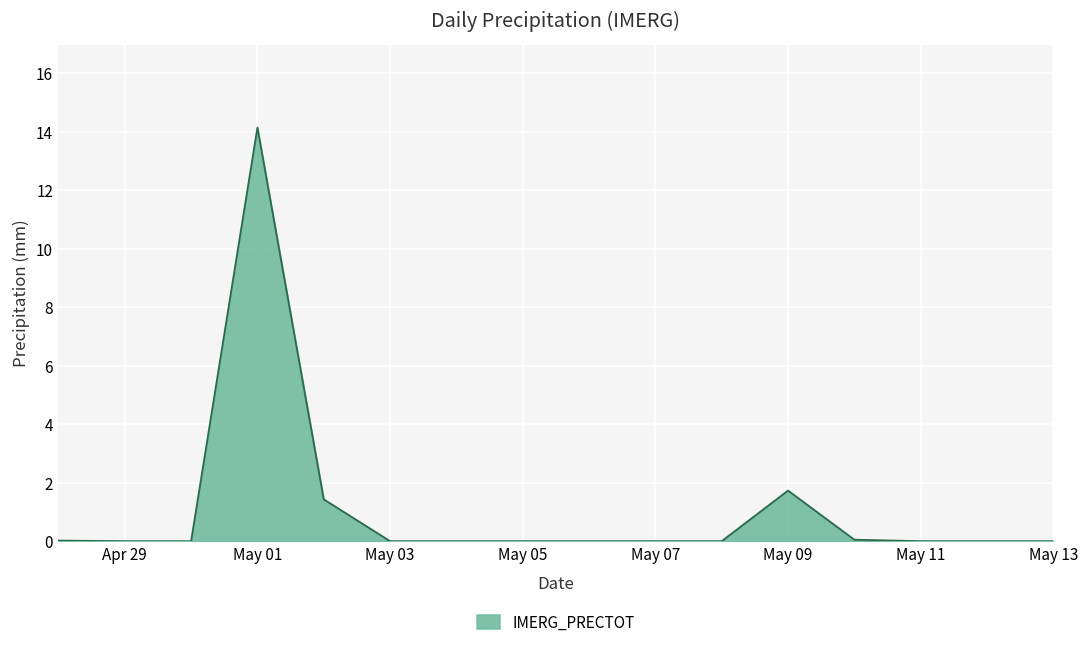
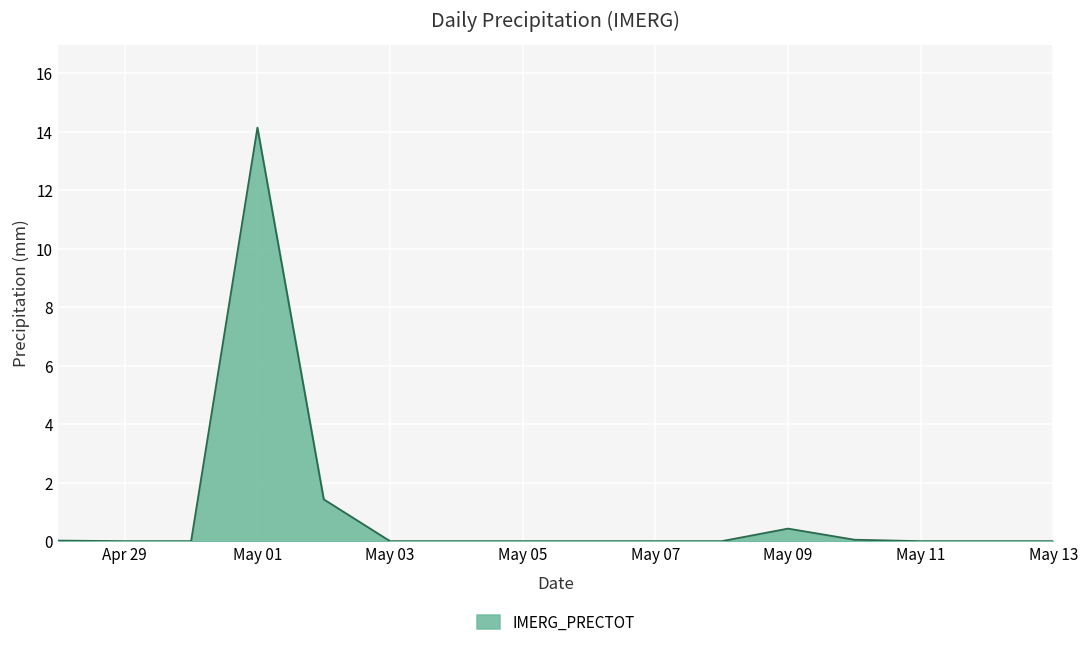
  {
    "Apr 29": 0.0,
    "May 01": 14.1,
    "May 03": 0.0,
    "May 05": 0.0,
    "May 07": 0.0,
-   "May 09": 1.7,
+   "May 09": 0.4,
    "May 11": 0.0,
    "May 13": 0.0
  }
